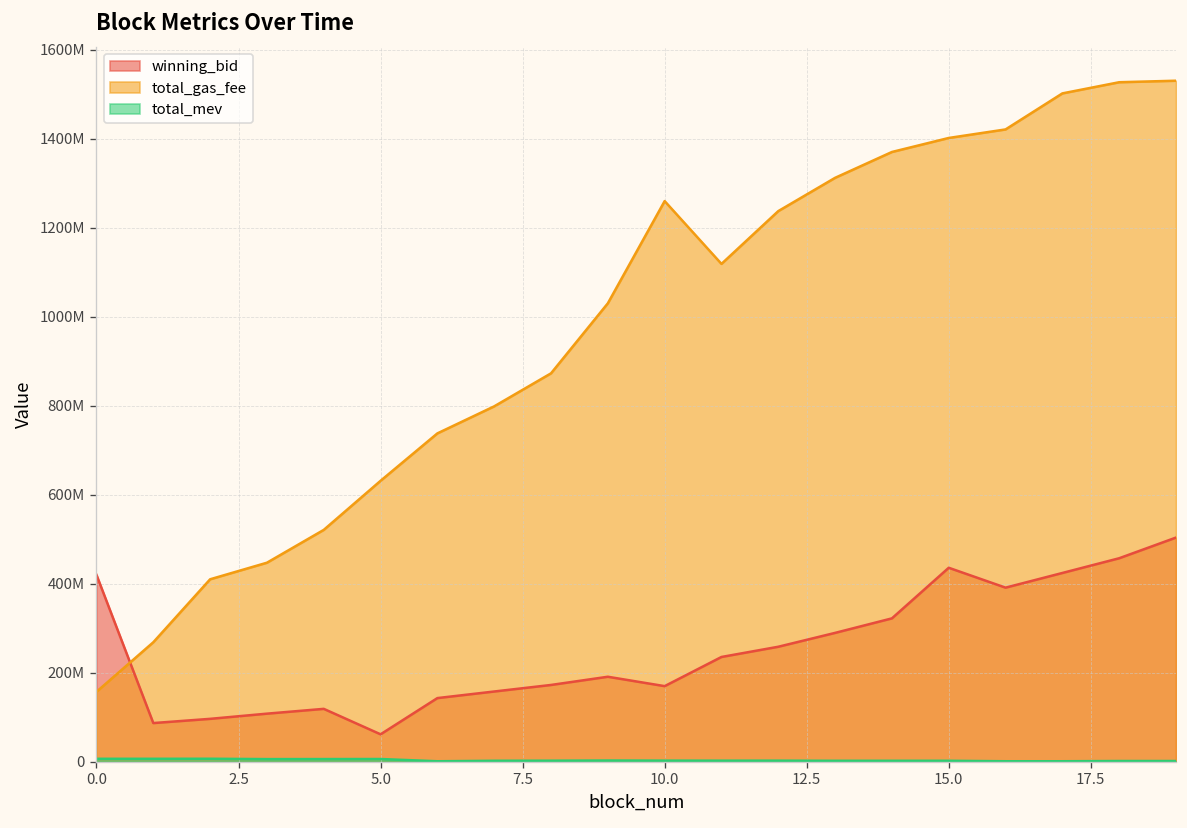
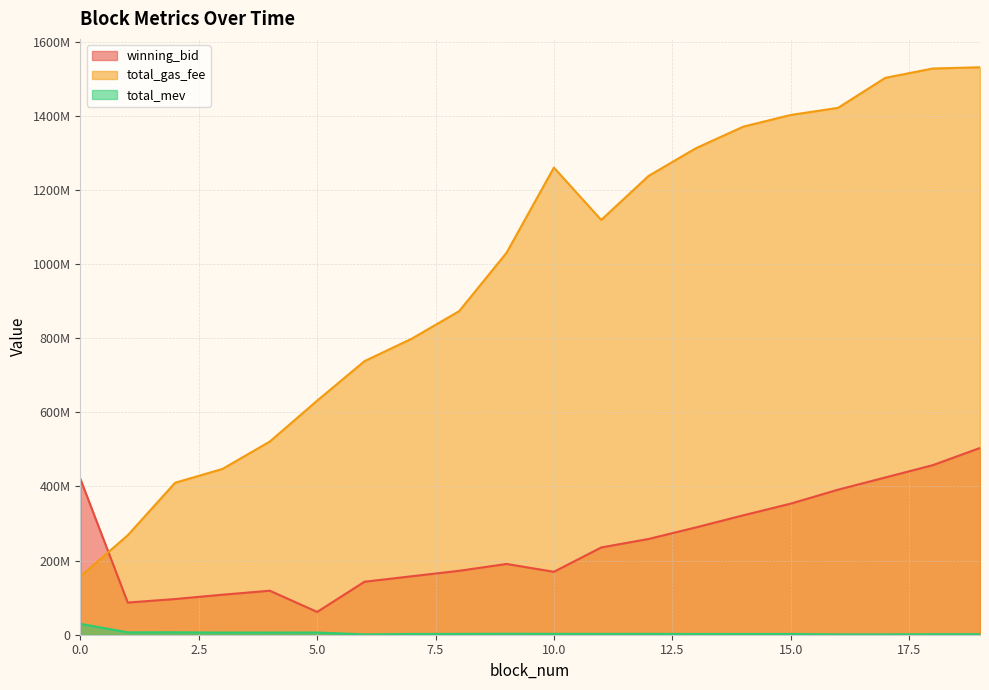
  {
    "winning_bid": {
      "0.0": 420000000,
      "5.0": 60000000,
      "10.0": 170000000,
-     "15.0": 440000000
+     "15.0": 350000000
    },
    "total_gas_fee": {
      "0.0": 160000000,
      "5.0": 630000000,
      "10.0": 1260000000,
      "15.0": 1400000000
    },
    "total_mev": {
-     "0.0": 10000000,
+     "0.0": 30000000,
      "5.0": 10000000,
      "10.0": 0,
      "15.0": 0
    }
  }
